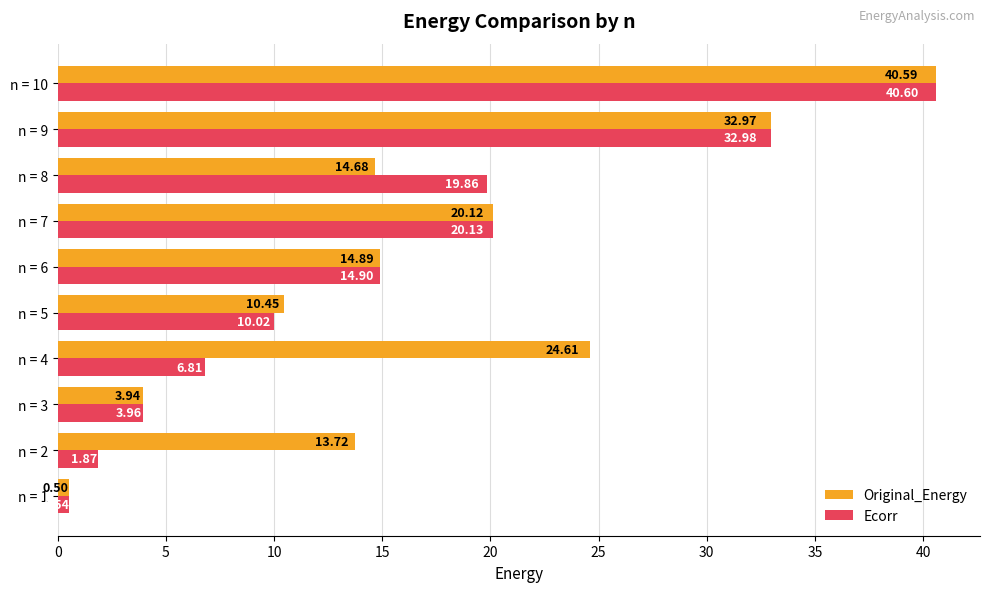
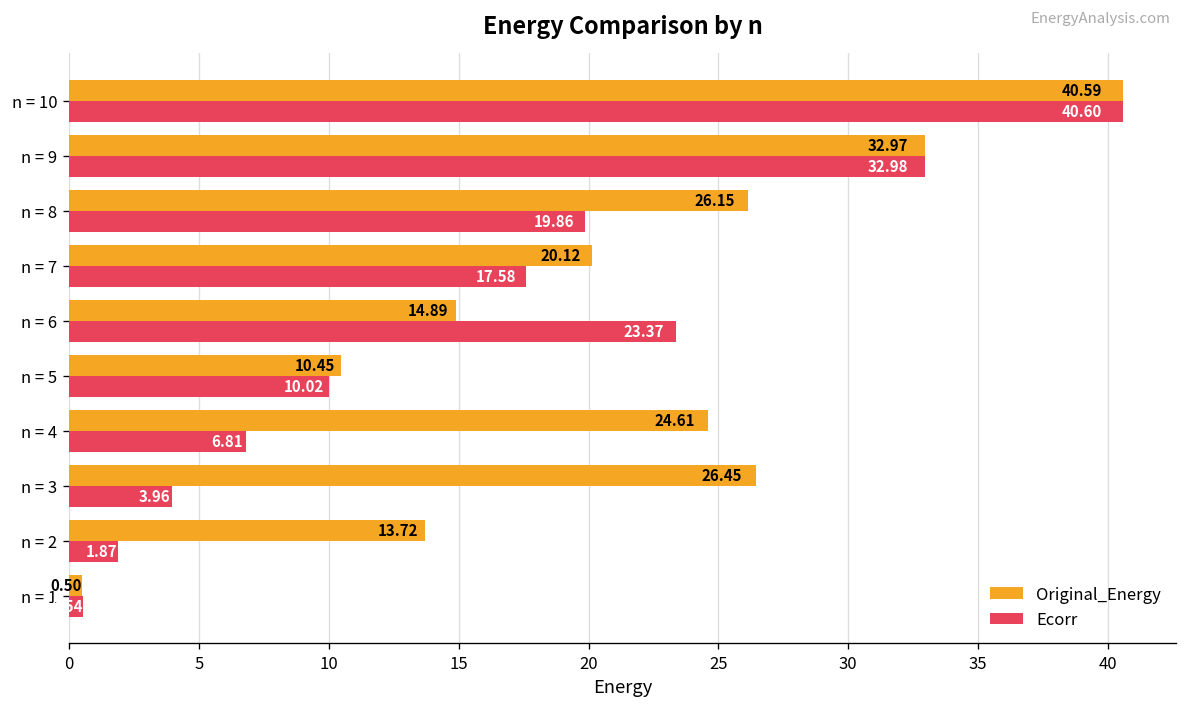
  {
    "Original_Energy": {
      "n = 10": 40.59,
      "n = 9": 32.97,
-     "n = 8": 14.68,
+     "n = 8": 26.15,
      "n = 7": 20.12,
      "n = 6": 14.89,
      "n = 5": 10.45,
      "n = 4": 24.61,
-     "n = 3": 3.94,
+     "n = 3": 26.45,
      "n = 2": 13.72,
      "n = 1": 0.50
    },
    "Ecorr": {
      "n = 10": 40.60,
      "n = 9": 32.98,
      "n = 8": 19.86,
-     "n = 7": 20.13,
-     "n = 6": 14.90,
+     "n = 7": 17.58,
+     "n = 6": 23.37,
      "n = 5": 10.02,
      "n = 4": 6.81,
      "n = 3": 3.96,
      "n = 2": 1.87
    }
  }
